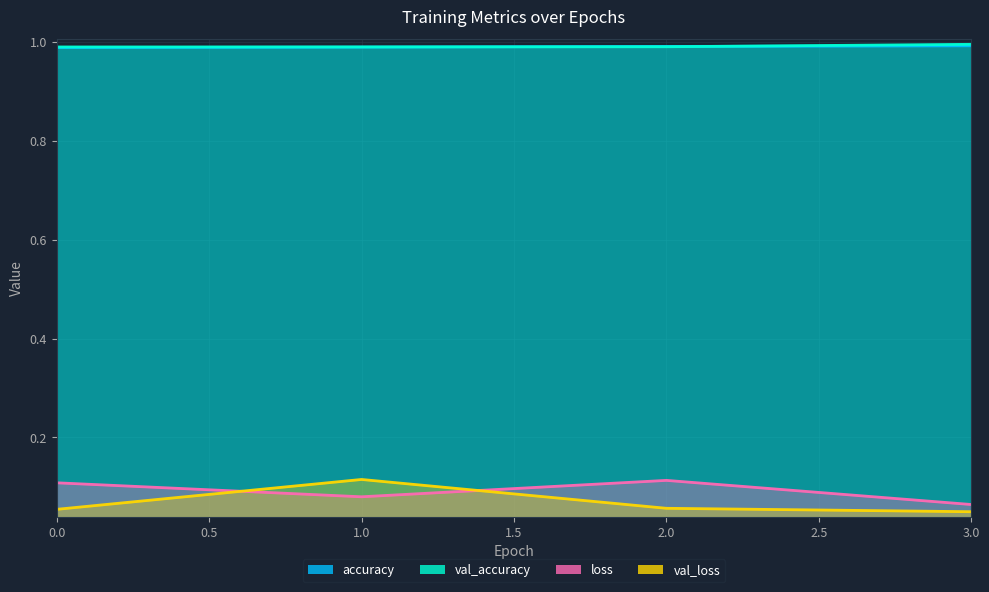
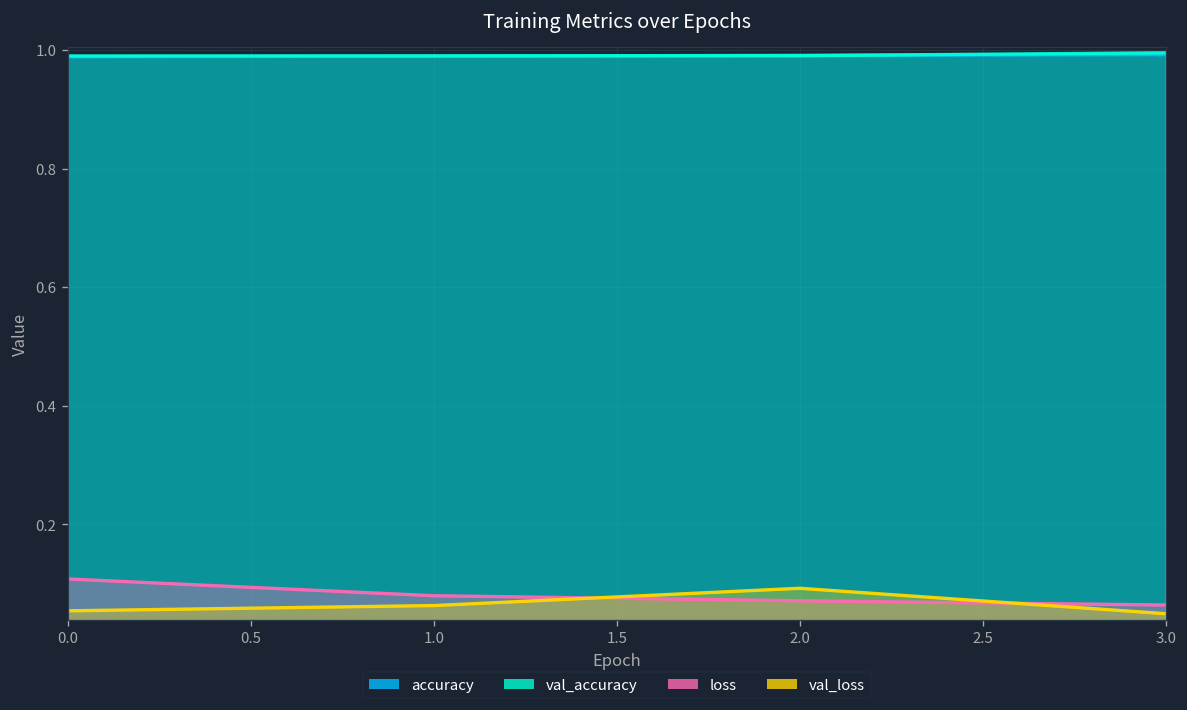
  {
    "loss": {
      "0.0": 0.11,
      "1.0": 0.08,
-     "2.0": 0.11,
+     "2.0": 0.07,
      "3.0": 0.06
    },
    "val_loss": {
      "0.0": 0.05,
-     "1.0": 0.11,
-     "2.0": 0.06,
+     "1.0": 0.06,
+     "2.0": 0.09,
      "3.0": 0.05
    }
  }
